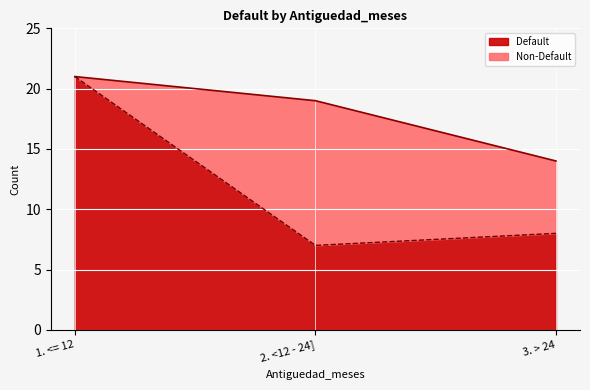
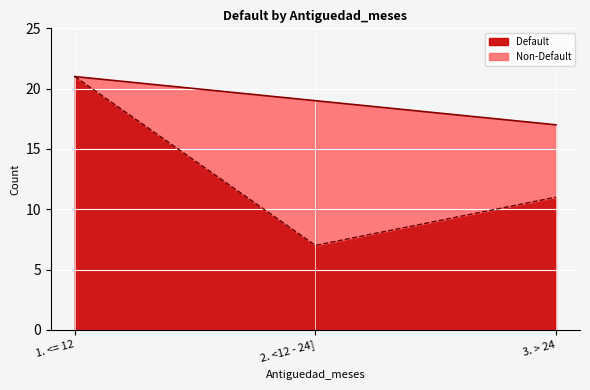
  {
    "Default": {
      "2. <12 - 24]": 7,
-     "3. > 24": 8
+     "3. > 24": 11
    },
    "Non-Default": {
      "2. <12 - 24]": 12,
      "3. > 24": 6
    }
  }
